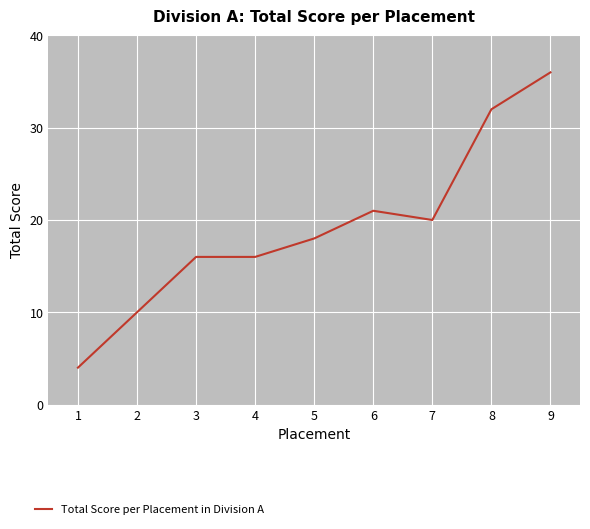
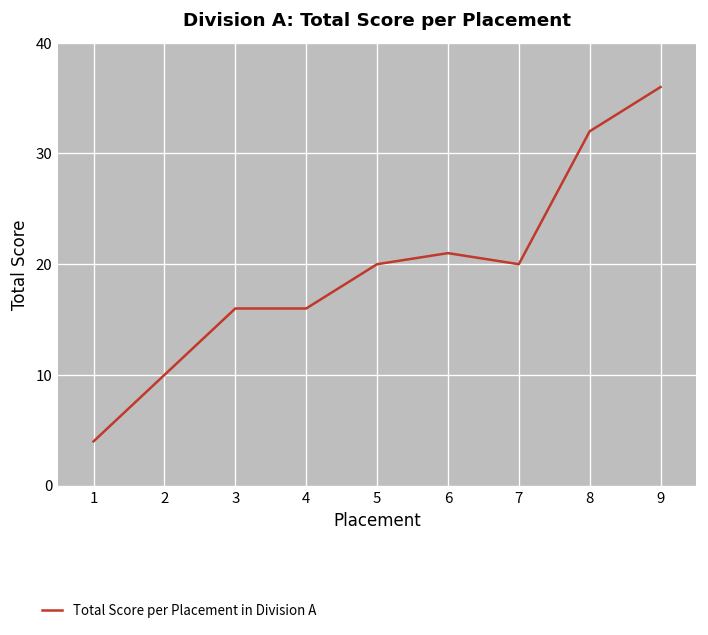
  {
    "1": 4,
    "2": 10,
    "3": 16,
    "4": 16,
-   "5": 18,
+   "5": 20,
    "6": 21,
    "7": 20,
    "8": 32,
    "9": 36
  }
